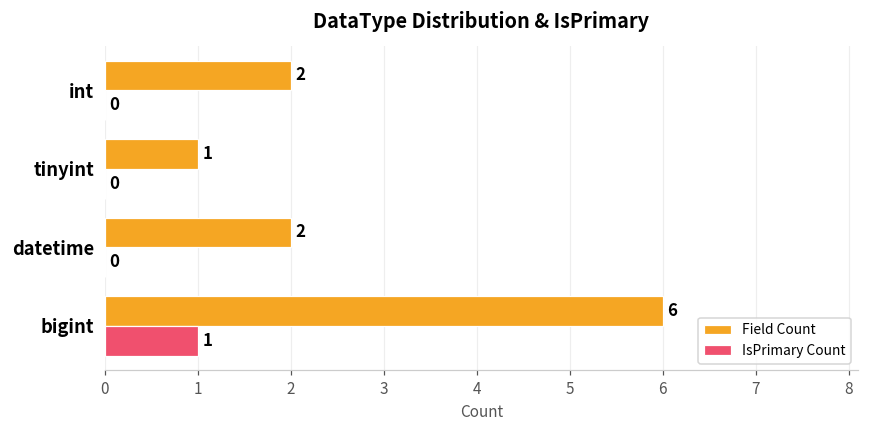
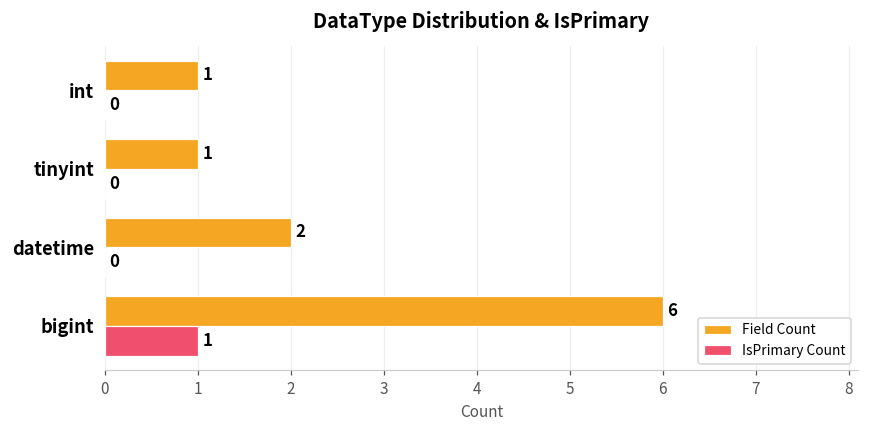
  {
    "Field Count": {
-     "int": 2,
+     "int": 1,
      "tinyint": 1,
      "datetime": 2,
      "bigint": 6
    },
    "IsPrimary Count": {
      "int": 0,
      "tinyint": 0,
      "datetime": 0,
      "bigint": 1
    }
  }
